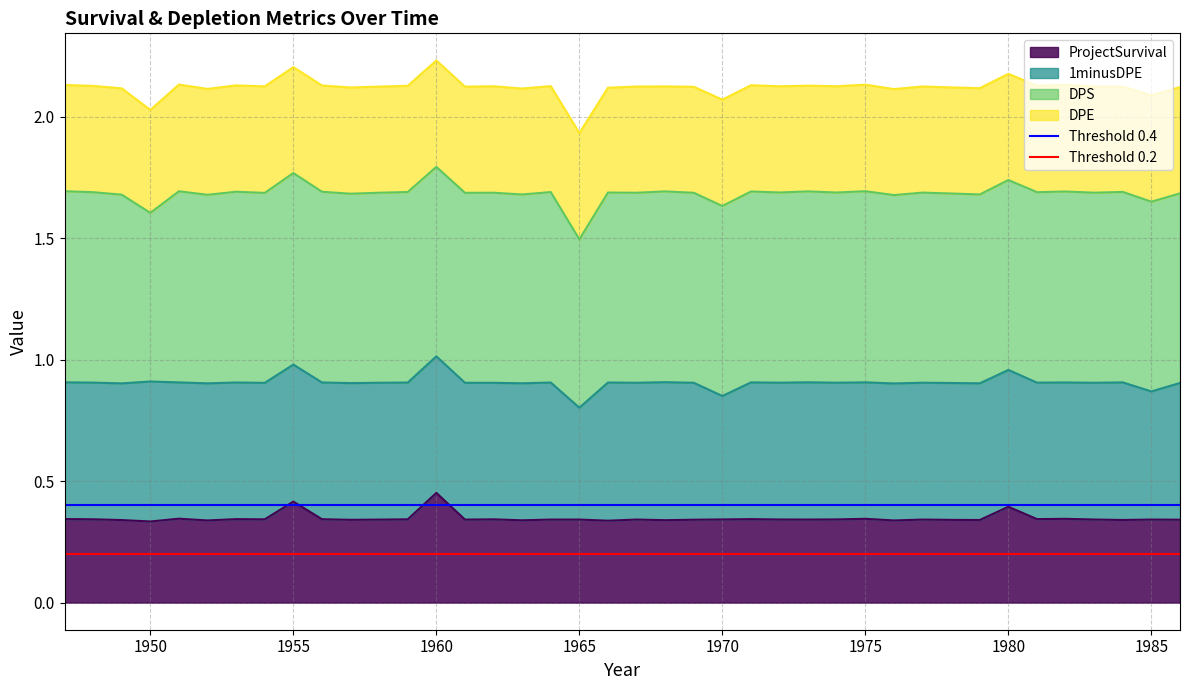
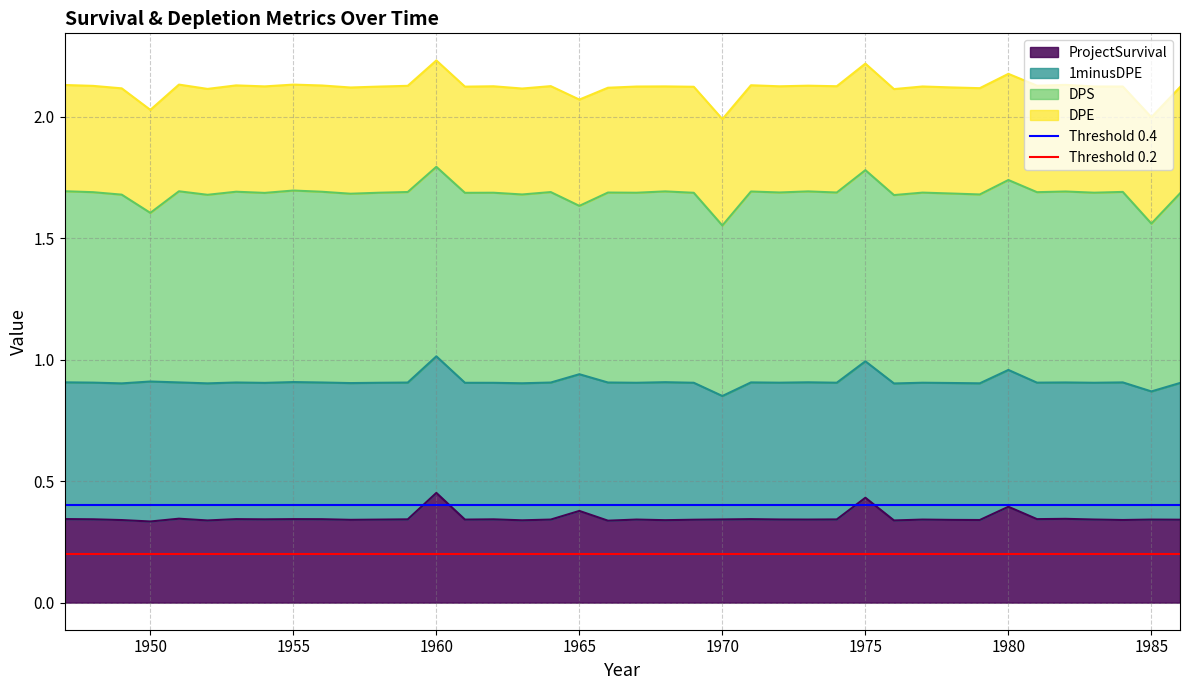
  {
    "ProjectSurvival": {
      "1950": 0.33,
-     "1955": 0.42,
+     "1955": 0.34,
      "1960": 0.45,
-     "1965": 0.34,
+     "1965": 0.38,
      "1970": 0.34,
-     "1975": 0.34,
+     "1975": 0.43,
      "1980": 0.39,
      "1985": 0.34
    },
    "1minusDPE": {
      "1950": 0.58,
      "1955": 0.56,
      "1960": 0.56,
-     "1965": 0.46,
+     "1965": 0.56,
      "1970": 0.51,
      "1975": 0.56,
      "1980": 0.56,
      "1985": 0.53
    },
    "DPS": {
      "1950": 0.69,
      "1955": 0.79,
      "1960": 0.78,
      "1965": 0.69,
-     "1970": 0.78,
+     "1970": 0.70,
      "1975": 0.79,
      "1980": 0.78,
-     "1985": 0.78
+     "1985": 0.69
    },
    "DPE": {
      "1950": 0.42,
      "1955": 0.44,
      "1960": 0.44,
      "1965": 0.44,
      "1970": 0.44,
      "1975": 0.44,
      "1980": 0.44
    }
  }
